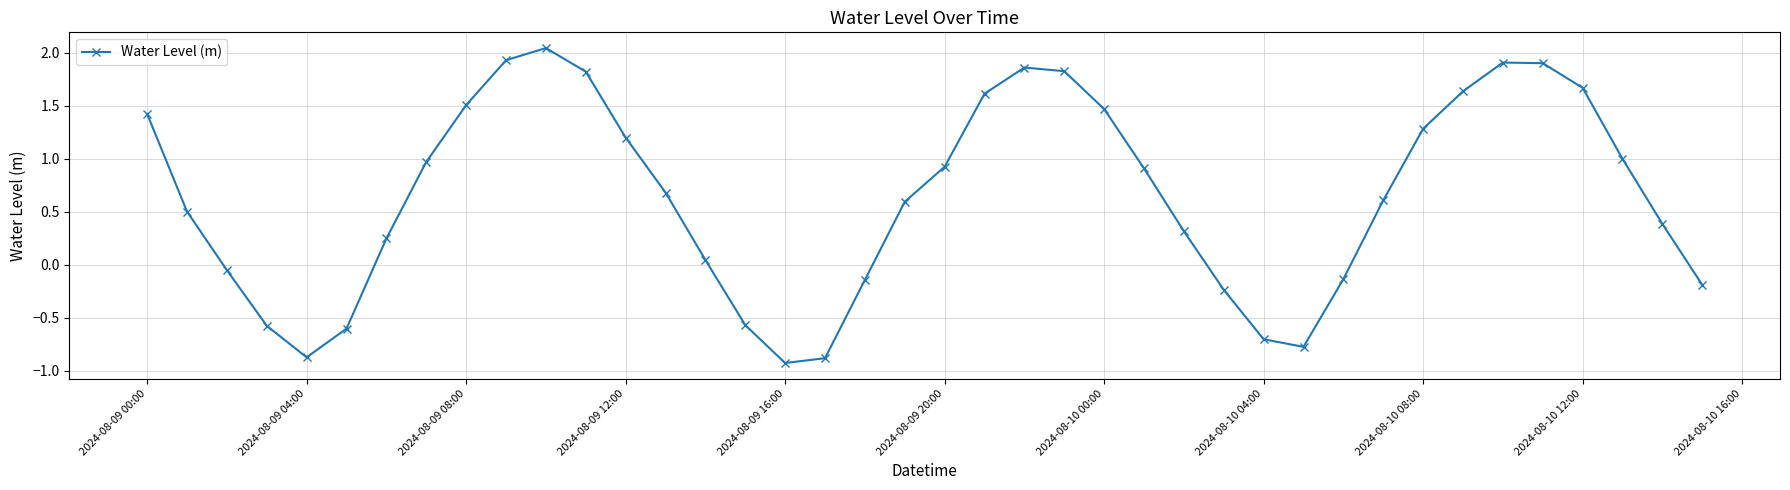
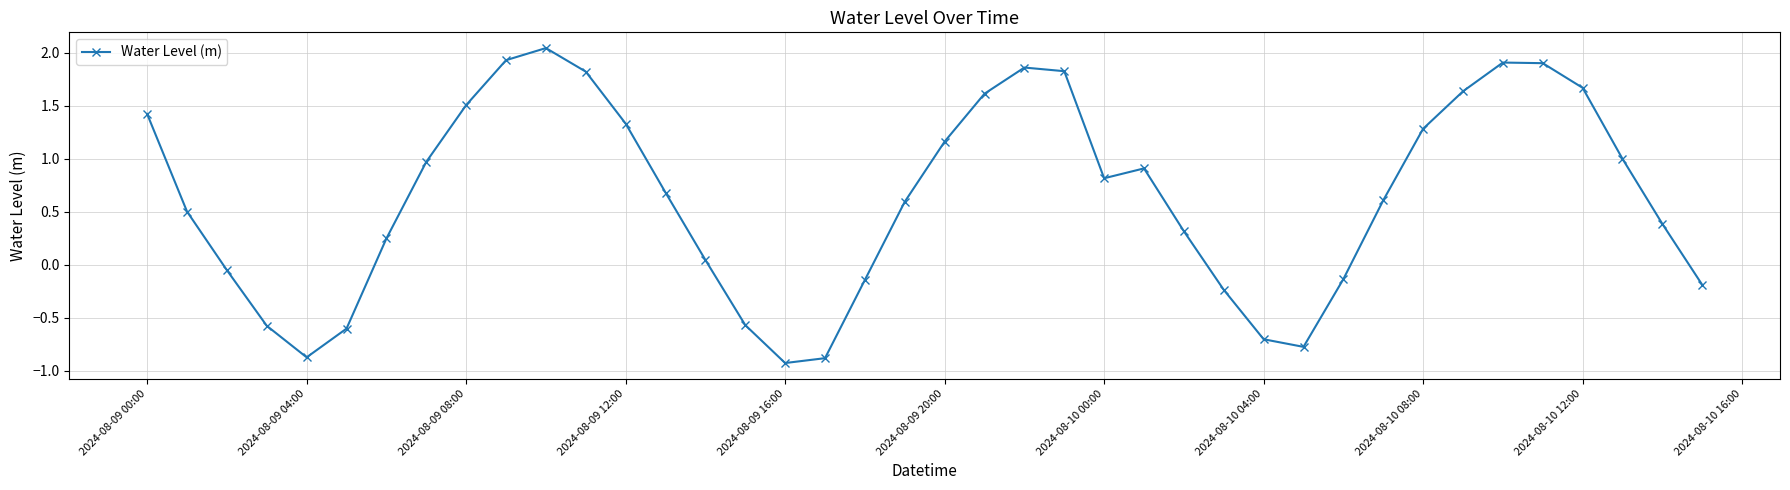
  {
    "2024-08-09 00:00": 1.42,
    "2024-08-09 04:00": -0.88,
    "2024-08-09 08:00": 1.51,
-   "2024-08-09 12:00": 1.20,
+   "2024-08-09 12:00": 1.33,
    "2024-08-09 16:00": -0.93,
-   "2024-08-09 20:00": 0.92,
-   "2024-08-10 00:00": 1.47,
+   "2024-08-09 20:00": 1.16,
+   "2024-08-10 00:00": 0.82,
    "2024-08-10 04:00": -0.70,
    "2024-08-10 08:00": 1.28,
    "2024-08-10 12:00": 1.67
  }
